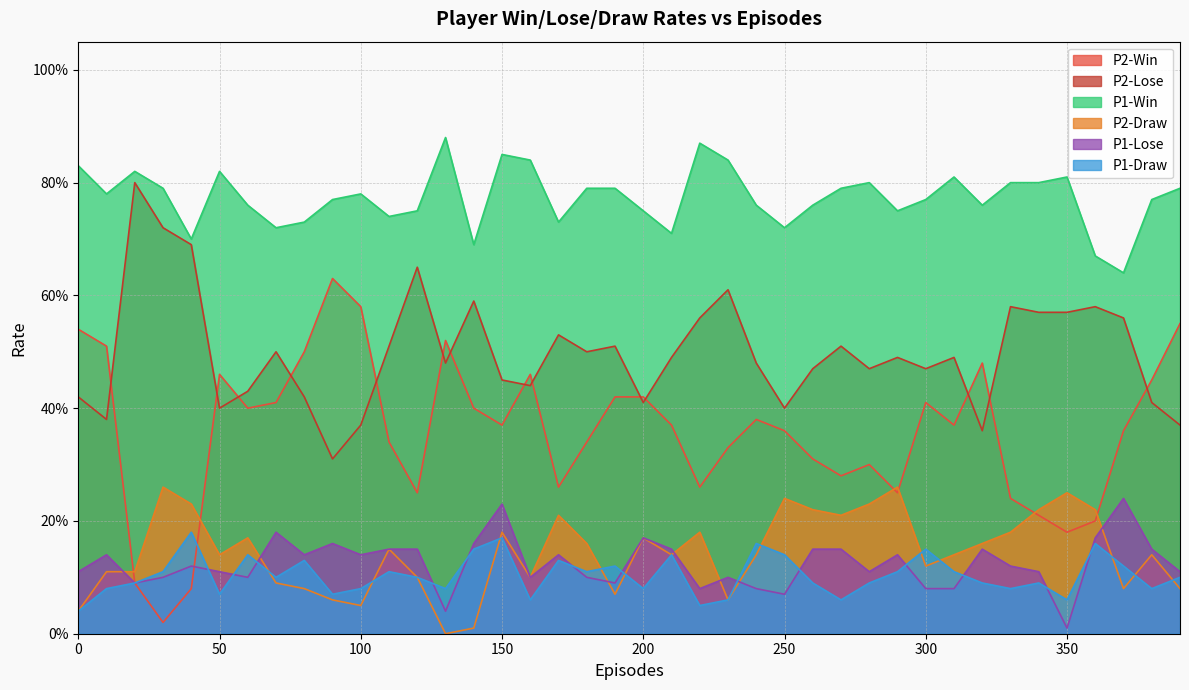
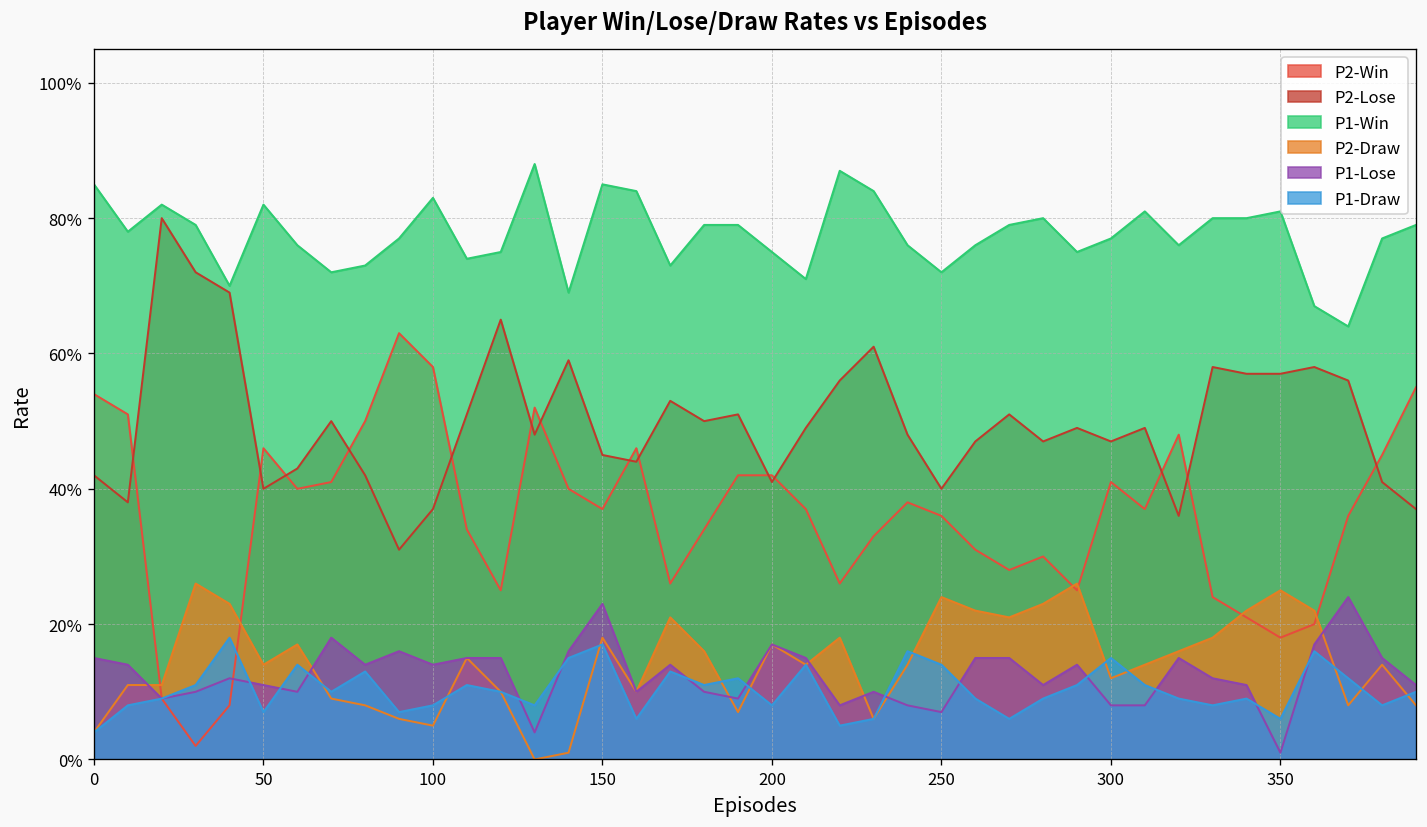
  {
    "P1-Win": {
-     "0": "83%",
+     "0": "85%",
      "50": "82%",
-     "100": "78%",
+     "100": "83%",
      "150": "85%",
      "200": "75%",
      "250": "72%",
      "300": "77%",
      "350": "81%"
    },
    "P1-Lose": {
-     "0": "11%",
+     "0": "15%",
      "50": "11%",
      "100": "14%",
      "150": "23%",
      "250": "7%",
      "300": "8%",
      "350": "1%"
    },
    "P1-Draw": {
      "50": "7%",
      "100": "8%",
      "150": "17%",
      "200": "8%",
      "250": "14%",
      "300": "15%",
      "350": "6%"
    }
  }
